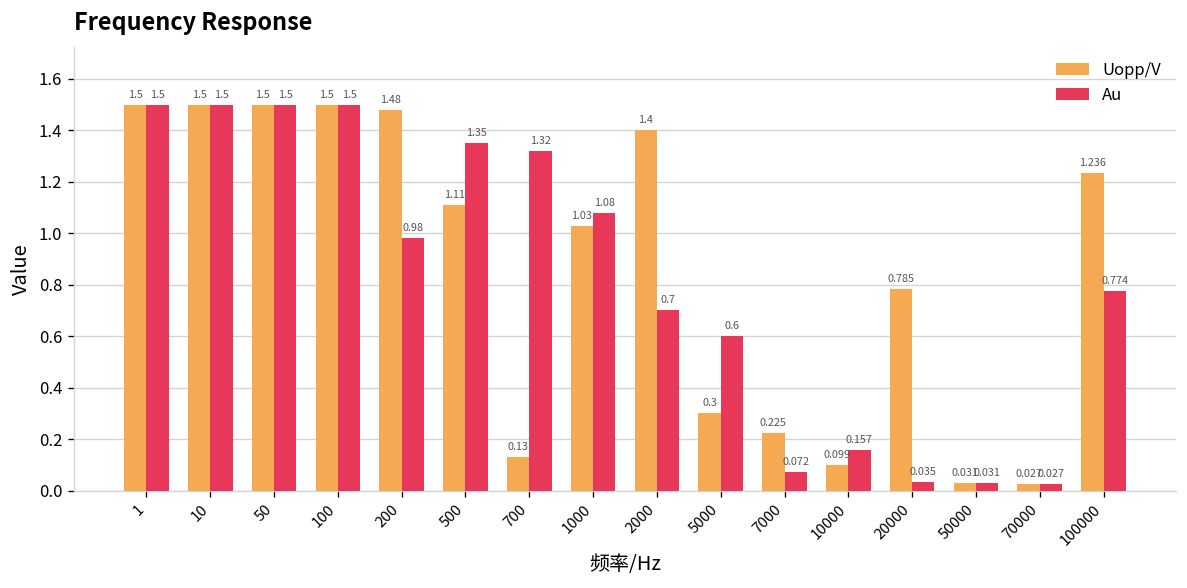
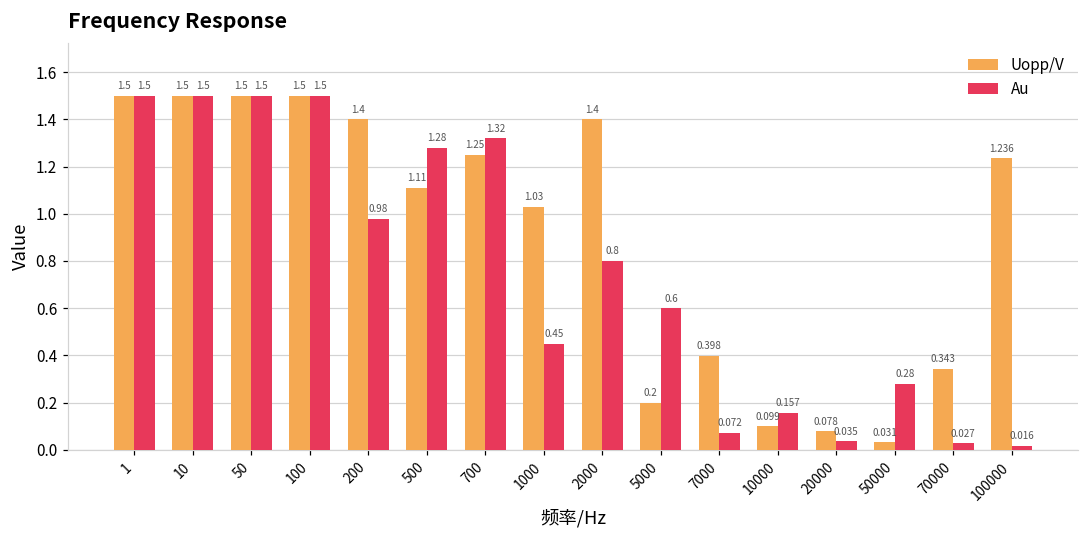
  {
    "Uopp/V": {
      "1": 1.5,
      "10": 1.5,
      "50": 1.5,
      "100": 1.5,
-     "200": 1.48,
+     "200": 1.4,
      "500": 1.11,
-     "700": 0.13,
+     "700": 1.25,
      "1000": 1.03,
      "2000": 1.4,
-     "5000": 0.3,
-     "7000": 0.225,
+     "5000": 0.2,
+     "7000": 0.398,
      "10000": 0.099,
-     "20000": 0.785,
-     "70000": 0.027,
+     "20000": 0.078,
+     "70000": 0.343,
      "100000": 1.236
    },
    "Au": {
      "1": 1.5,
      "10": 1.5,
      "50": 1.5,
      "100": 1.5,
      "200": 0.98,
-     "500": 1.35,
+     "500": 1.28,
      "700": 1.32,
-     "1000": 1.08,
-     "2000": 0.7,
+     "1000": 0.45,
+     "2000": 0.8,
      "5000": 0.6,
      "7000": 0.072,
      "10000": 0.157,
      "20000": 0.035,
-     "50000": 0.031,
-     "100000": 0.774
+     "50000": 0.28,
+     "100000": 0.016
    }
  }
